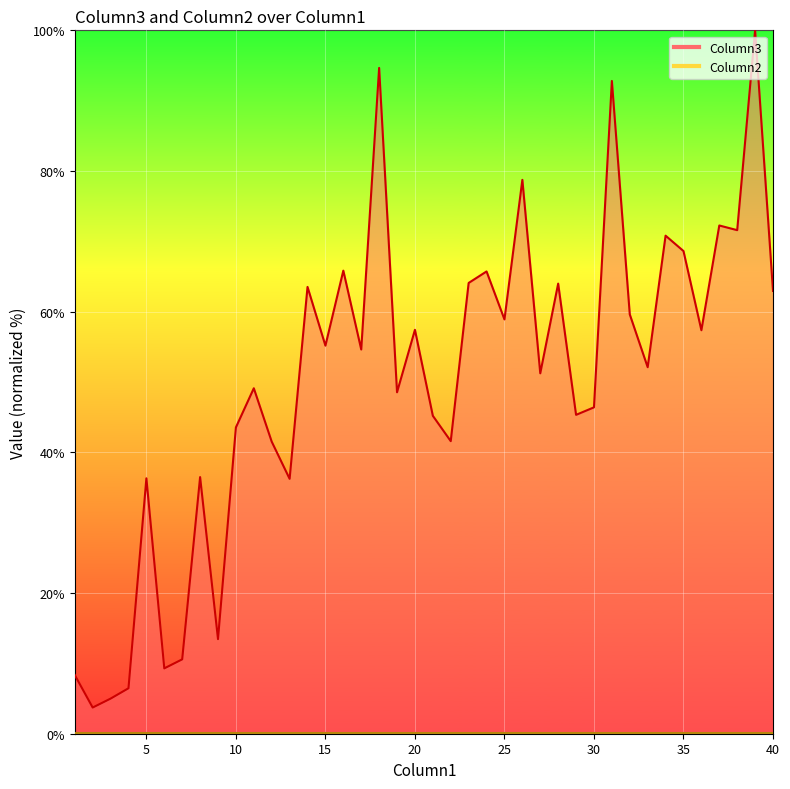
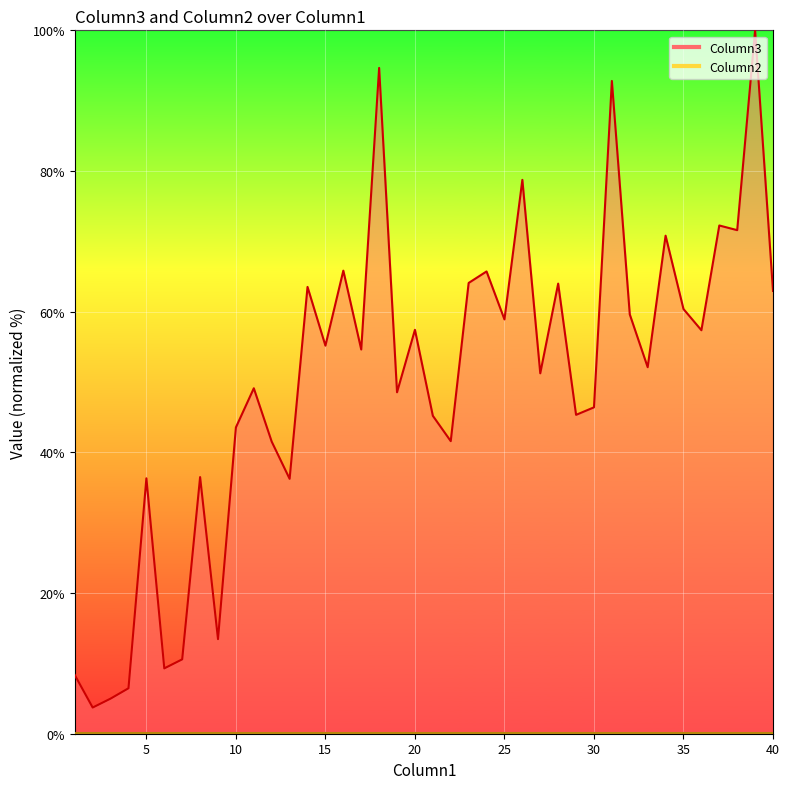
  {
    "Column3": {
      "5": "36%",
      "10": "44%",
      "15": "55%",
      "20": "57%",
      "25": "59%",
      "30": "46%",
-     "35": "69%",
+     "35": "60%",
      "40": "63%"
    },
    "Column2": {
      "5": "0%",
      "10": "0%",
      "15": "0%",
      "20": "0%",
      "25": "0%",
      "30": "0%",
      "35": "0%",
      "40": "0%"
    }
  }
